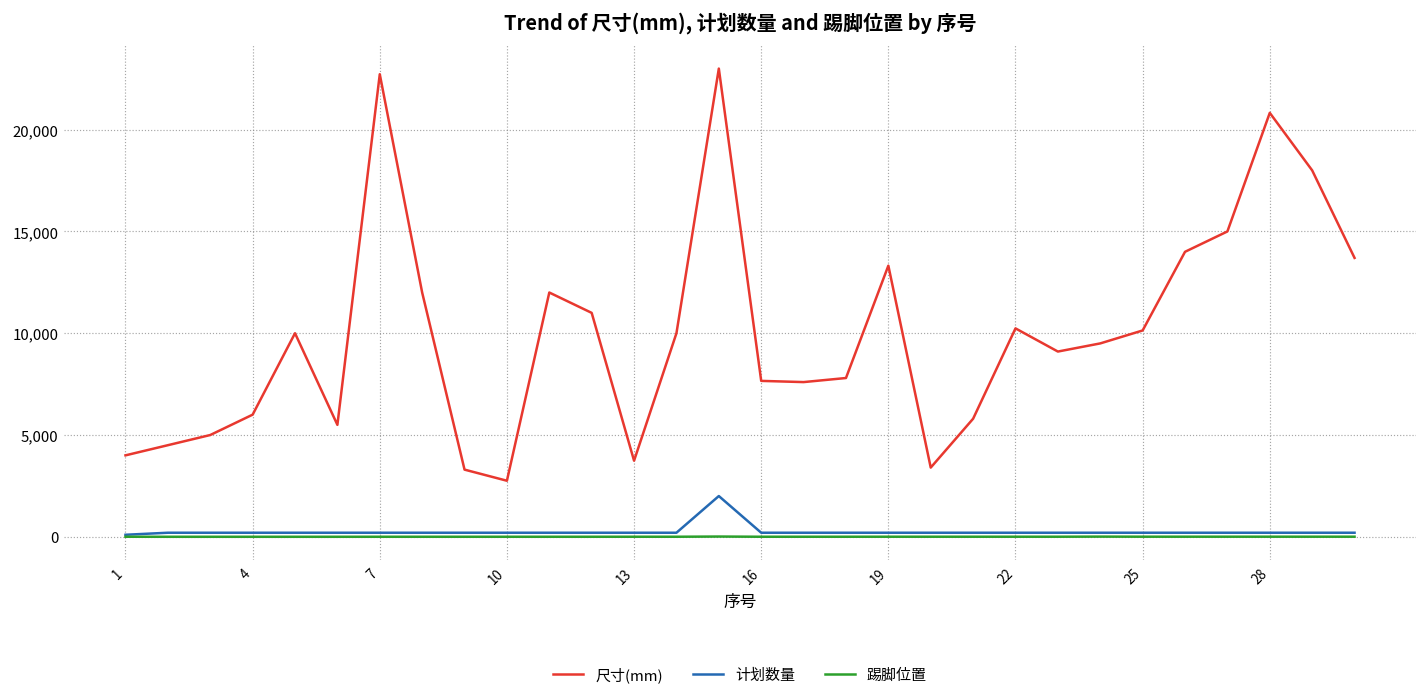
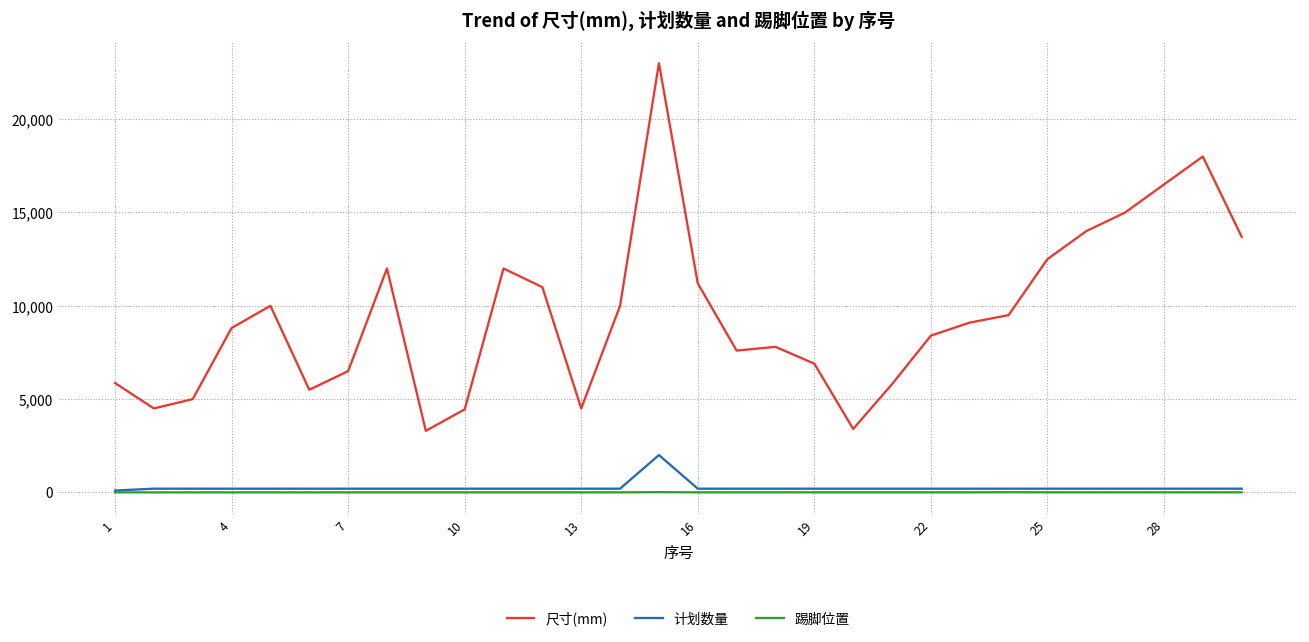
  {
    "尺寸(mm)": {
-     "1": "4,000",
-     "4": "6,000",
-     "7": "22,700",
-     "10": "2,800",
-     "13": "3,700",
-     "16": "7,700",
-     "19": "13,300",
-     "22": "10,200",
-     "25": "10,100",
-     "28": "20,800"
+     "1": "5,900",
+     "4": "8,800",
+     "7": "6,500",
+     "10": "4,500",
+     "13": "4,500",
+     "16": "11,200",
+     "19": "6,900",
+     "22": "8,400",
+     "25": "12,500",
+     "28": "16,500"
    },
    "计划数量": {
      "4": "200",
      "7": "200",
      "10": "200",
      "13": "200",
      "16": "200",
      "19": "200",
      "22": "200",
      "25": "200",
      "28": "200"
    },
    "踢脚位置": {
      "4": "0",
      "7": "0",
      "10": "0",
      "13": "0",
      "16": "0",
      "19": "0",
      "22": "0",
      "25": "0",
      "28": "0"
    }
  }
